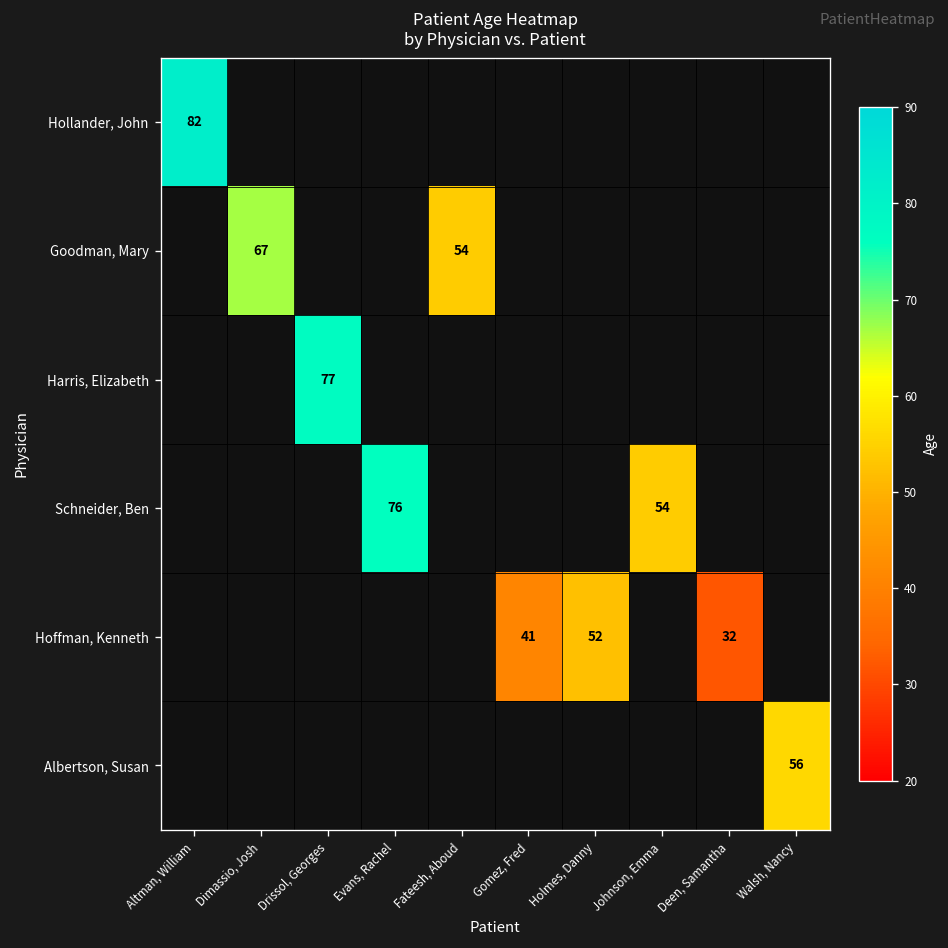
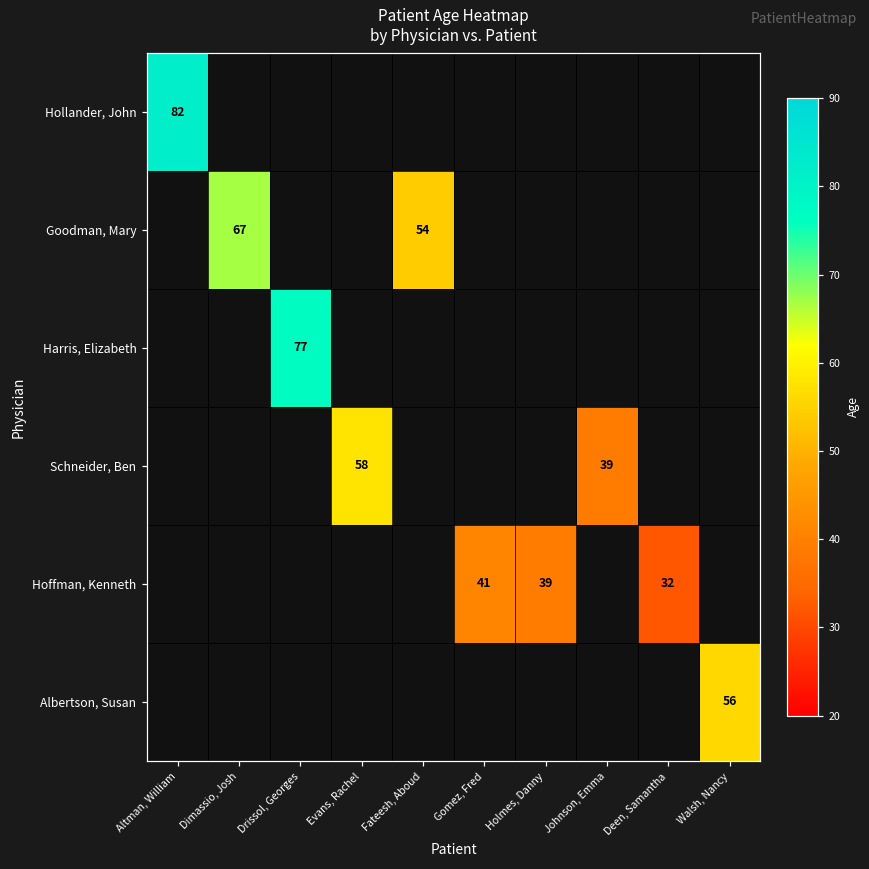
  {
    "Hollander, John": {
      "Altman, William": 82
    },
    "Goodman, Mary": {
      "Dimassio, Josh": 67,
      "Fateesh, Aboud": 54
    },
    "Harris, Elizabeth": {
      "Drissol, Georges": 77
    },
    "Schneider, Ben": {
-     "Evans, Rachel": 76,
-     "Johnson, Emma": 54
+     "Evans, Rachel": 58,
+     "Johnson, Emma": 39
    },
    "Hoffman, Kenneth": {
      "Gomez, Fred": 41,
-     "Holmes, Danny": 52,
+     "Holmes, Danny": 39,
      "Deen, Samantha": 32
    },
    "Albertson, Susan": {
      "Walsh, Nancy": 56
    }
  }
